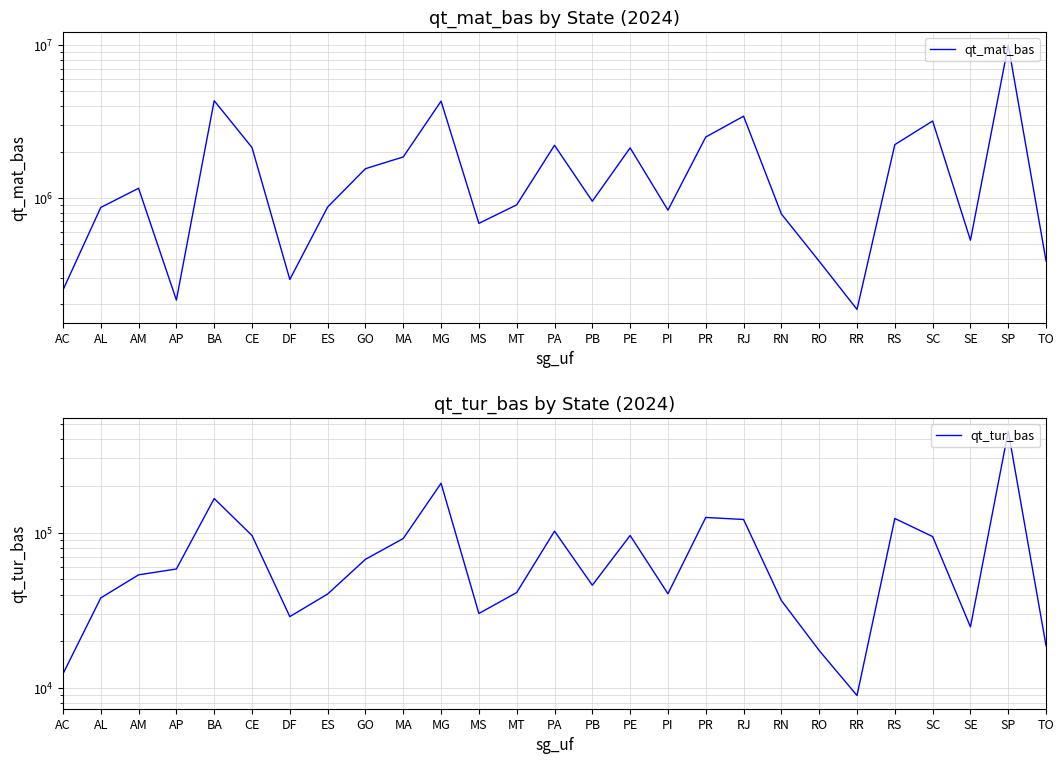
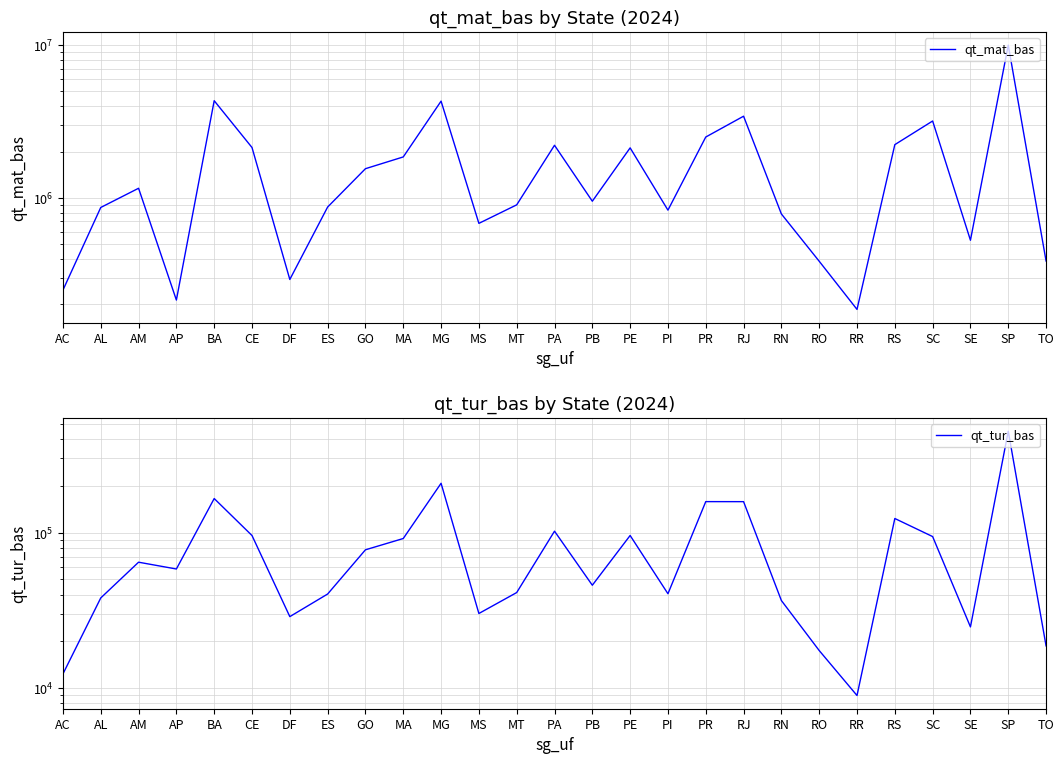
  {
    "qt_mat_bas by State (2024)": {
      "AC": 250000,
      "AL": 900000,
      "AM": 1200000,
      "AP": 210000,
      "BA": 4300000,
      "CE": 2100000,
      "DF": 290000,
      "ES": 900000,
      "GO": 1600000,
      "MA": 1900000,
      "MG": 4300000,
      "MS": 700000,
      "MT": 900000,
      "PA": 2200000,
      "PB": 900000,
      "PE": 2100000,
      "PI": 800000,
      "PR": 2500000,
      "RJ": 3400000,
      "RN": 800000,
      "RO": 380000,
      "RR": 190000,
      "RS": 2200000,
      "SC": 3200000,
      "SE": 530000,
      "TO": 390000
    },
    "qt_tur_bas by State (2024)": {
      "AC": 12000,
      "AL": 38000,
-     "AM": 54000,
+     "AM": 65000,
      "AP": 58000,
      "BA": 170000,
      "CE": 100000,
      "DF": 29000,
      "ES": 40000,
-     "GO": 67000,
+     "GO": 80000,
      "MA": 90000,
      "MG": 210000,
      "MS": 30000,
      "MT": 41000,
      "PA": 100000,
      "PB": 46000,
      "PE": 100000,
      "PI": 40000,
-     "PR": 130000,
-     "RJ": 120000,
+     "PR": 160000,
+     "RJ": 160000,
      "RN": 37000,
      "RO": 17000,
      "RR": 9000,
      "RS": 120000,
      "SC": 90000,
      "SE": 25000,
      "TO": 19000
    }
  }
